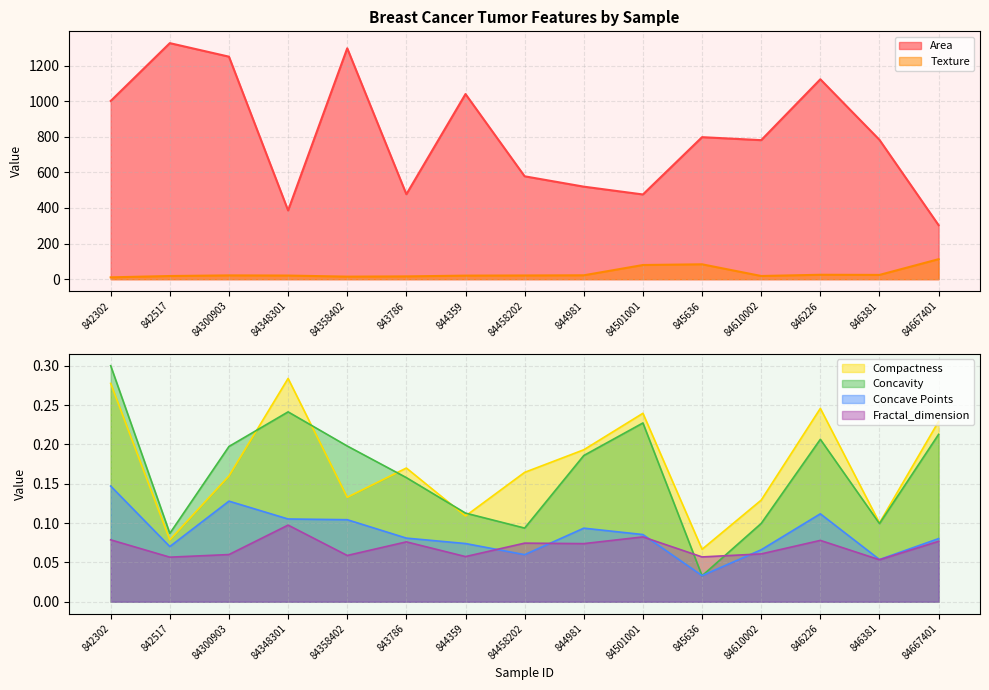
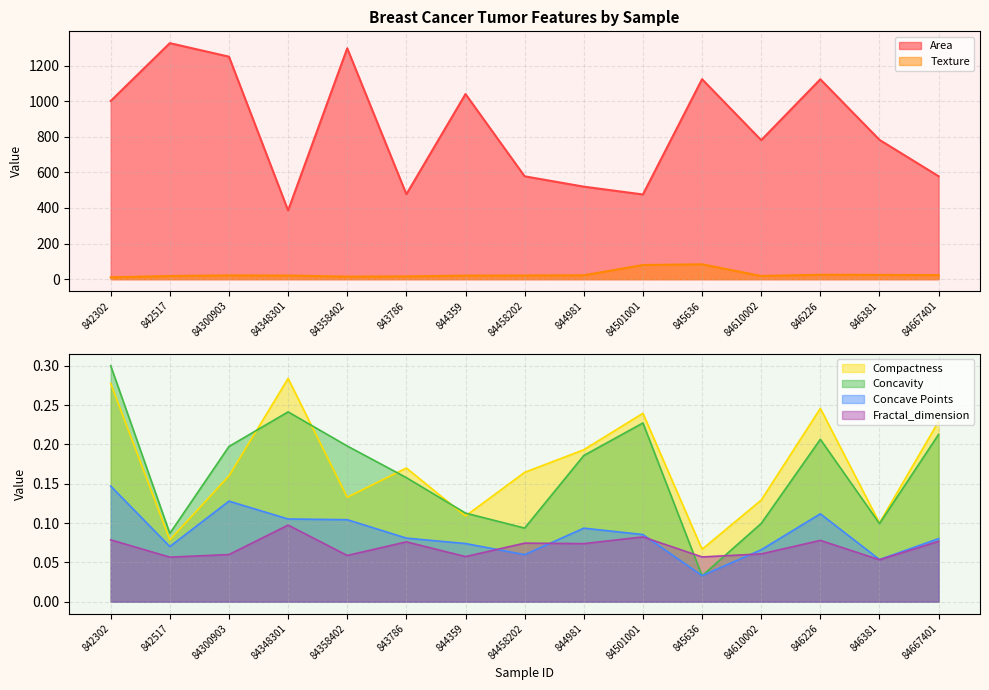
  {
    "Breast Cancer Tumor Features by Sample": {
      "Area": {
        "842302": 1000,
        "842517": 1330,
        "84300903": 1250,
        "84348301": 390,
        "84358402": 1300,
        "843786": 480,
        "844359": 1040,
        "84458202": 580,
        "844981": 520,
        "84501001": 480,
-       "845636": 800,
+       "845636": 1120,
        "84610002": 780,
        "846226": 1120,
        "846381": 780,
-       "84667401": 300
+       "84667401": 580
      },
      "Texture": {
        "842302": 10,
        "842517": 20,
        "84300903": 20,
        "84348301": 20,
        "84358402": 10,
        "843786": 20,
        "844359": 20,
        "84458202": 20,
        "844981": 20,
        "84501001": 80,
        "845636": 80,
        "84610002": 20,
        "846226": 20,
        "846381": 20,
-       "84667401": 110
+       "84667401": 20
      }
    }
  }
